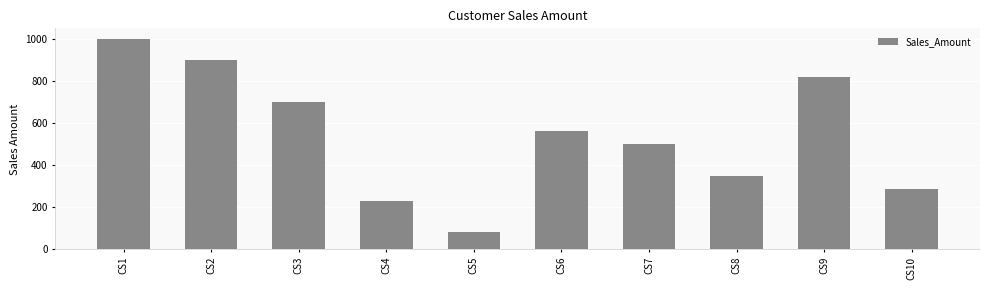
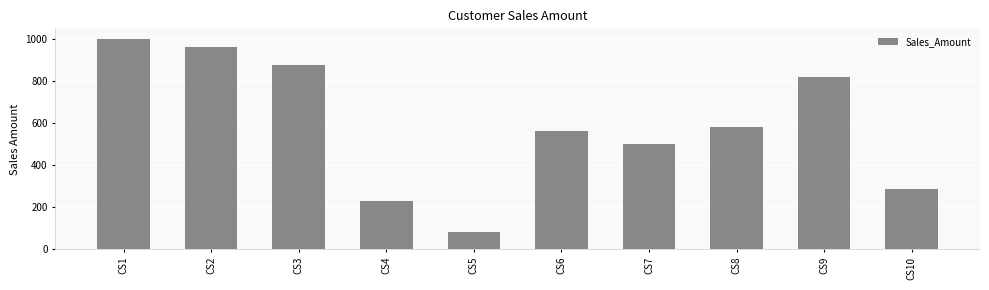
  {
    "CS1": 1000,
-   "CS2": 900,
-   "CS3": 700,
+   "CS2": 960,
+   "CS3": 880,
    "CS4": 230,
    "CS5": 80,
    "CS6": 560,
    "CS7": 500,
-   "CS8": 350,
+   "CS8": 580,
    "CS9": 820,
    "CS10": 290
  }
